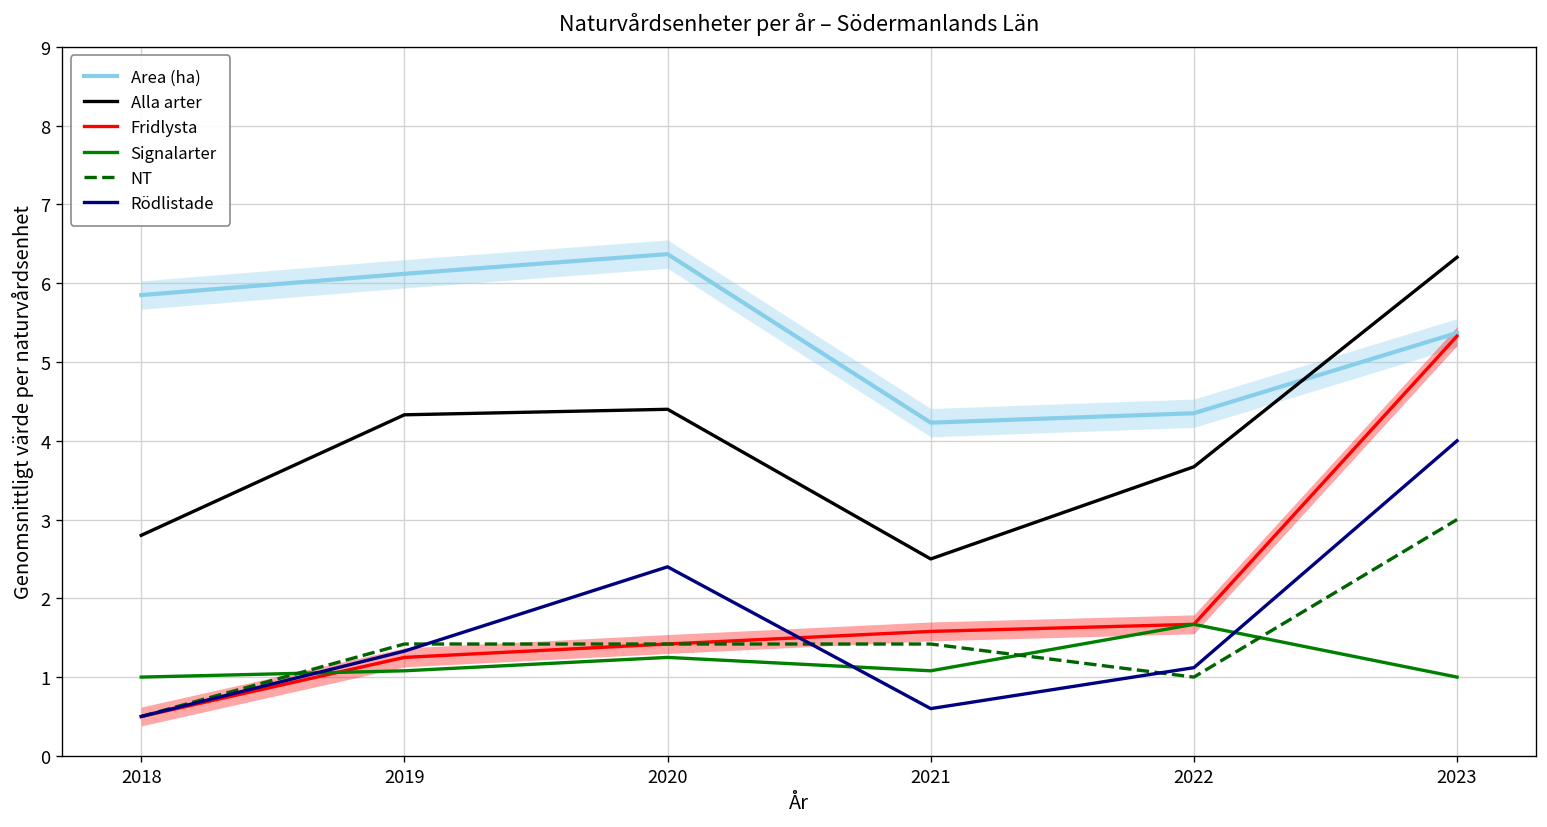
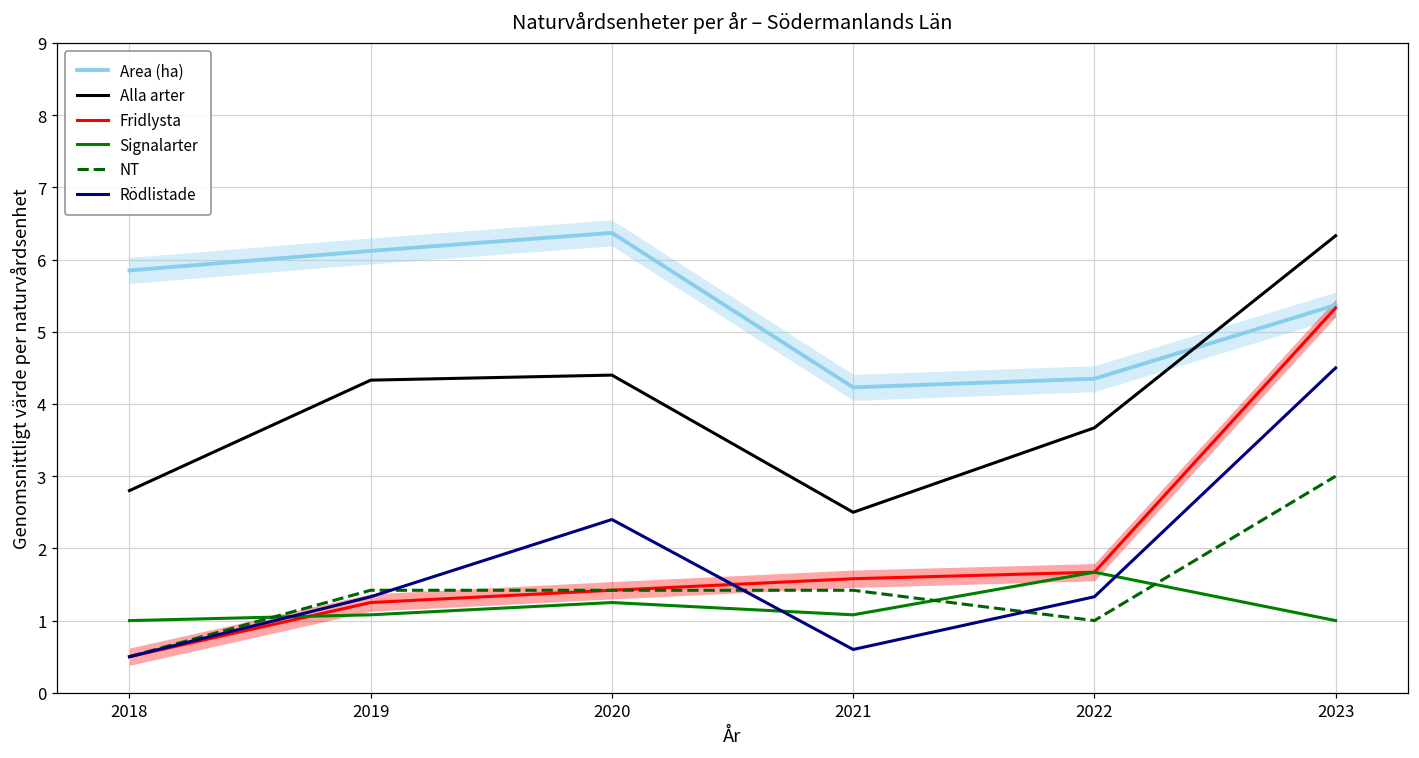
  {
    "Alla arter": {
      "2018": 2.8,
      "2019": 4.3,
      "2020": 4.4,
      "2021": 2.5,
      "2022": 3.7,
      "2023": 6.3
    },
    "Rödlistade": {
      "2019": 1.3,
      "2020": 2.4,
      "2021": 0.6,
-     "2022": 1.1,
-     "2023": 4.0
+     "2022": 1.3,
+     "2023": 4.5
    }
  }
